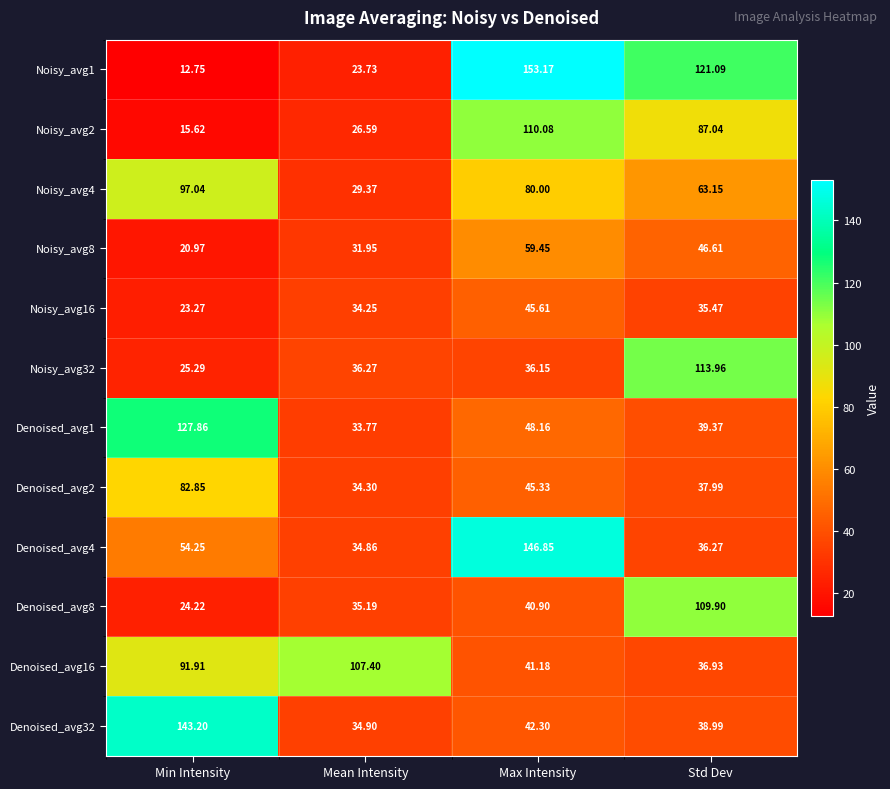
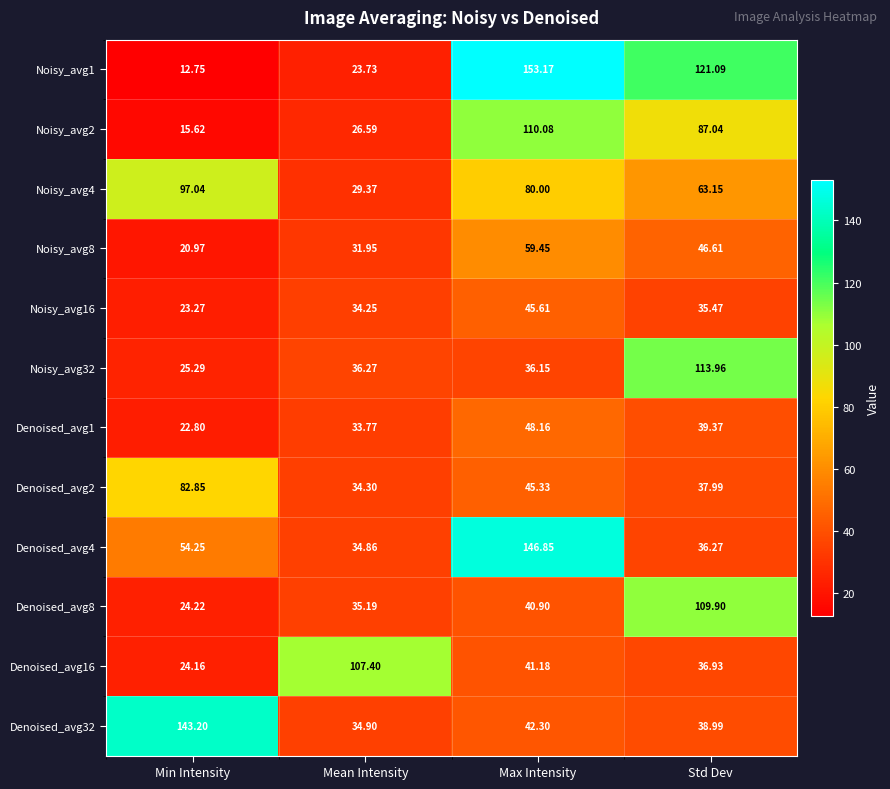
  {
    "Noisy_avg1": {
      "Min Intensity": 12.75,
      "Mean Intensity": 23.73,
      "Max Intensity": 153.17,
      "Std Dev": 121.09
    },
    "Noisy_avg2": {
      "Min Intensity": 15.62,
      "Mean Intensity": 26.59,
      "Max Intensity": 110.08,
      "Std Dev": 87.04
    },
    "Noisy_avg4": {
      "Min Intensity": 97.04,
      "Mean Intensity": 29.37,
      "Max Intensity": 80.00,
      "Std Dev": 63.15
    },
    "Noisy_avg8": {
      "Min Intensity": 20.97,
      "Mean Intensity": 31.95,
      "Max Intensity": 59.45,
      "Std Dev": 46.61
    },
    "Noisy_avg16": {
      "Min Intensity": 23.27,
      "Mean Intensity": 34.25,
      "Max Intensity": 45.61,
      "Std Dev": 35.47
    },
    "Noisy_avg32": {
      "Min Intensity": 25.29,
      "Mean Intensity": 36.27,
      "Max Intensity": 36.15,
      "Std Dev": 113.96
    },
    "Denoised_avg1": {
-     "Min Intensity": 127.86,
+     "Min Intensity": 22.80,
      "Mean Intensity": 33.77,
      "Max Intensity": 48.16,
      "Std Dev": 39.37
    },
    "Denoised_avg2": {
      "Min Intensity": 82.85,
      "Mean Intensity": 34.30,
      "Max Intensity": 45.33,
      "Std Dev": 37.99
    },
    "Denoised_avg4": {
      "Min Intensity": 54.25,
      "Mean Intensity": 34.86,
      "Max Intensity": 146.85,
      "Std Dev": 36.27
    },
    "Denoised_avg8": {
      "Min Intensity": 24.22,
      "Mean Intensity": 35.19,
      "Max Intensity": 40.90,
      "Std Dev": 109.90
    },
    "Denoised_avg16": {
-     "Min Intensity": 91.91,
+     "Min Intensity": 24.16,
      "Mean Intensity": 107.40,
      "Max Intensity": 41.18,
      "Std Dev": 36.93
    },
    "Denoised_avg32": {
      "Min Intensity": 143.20,
      "Mean Intensity": 34.90,
      "Max Intensity": 42.30,
      "Std Dev": 38.99
    }
  }
